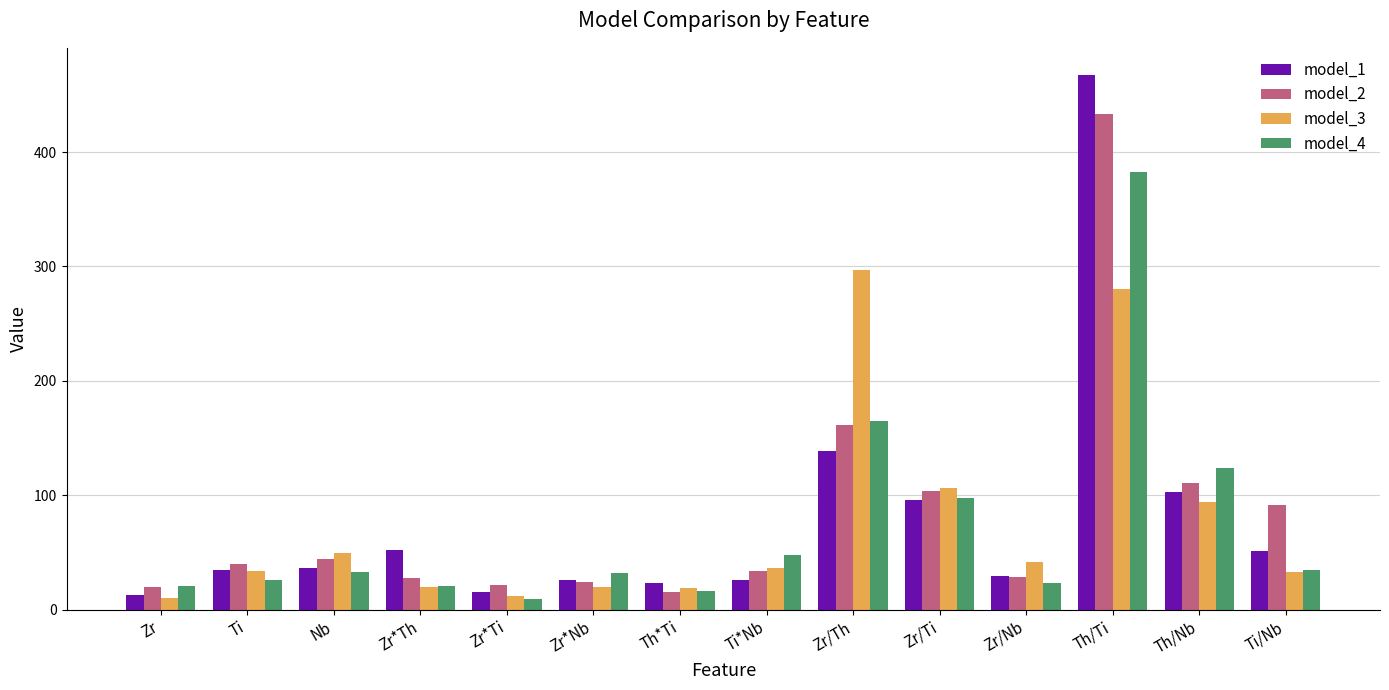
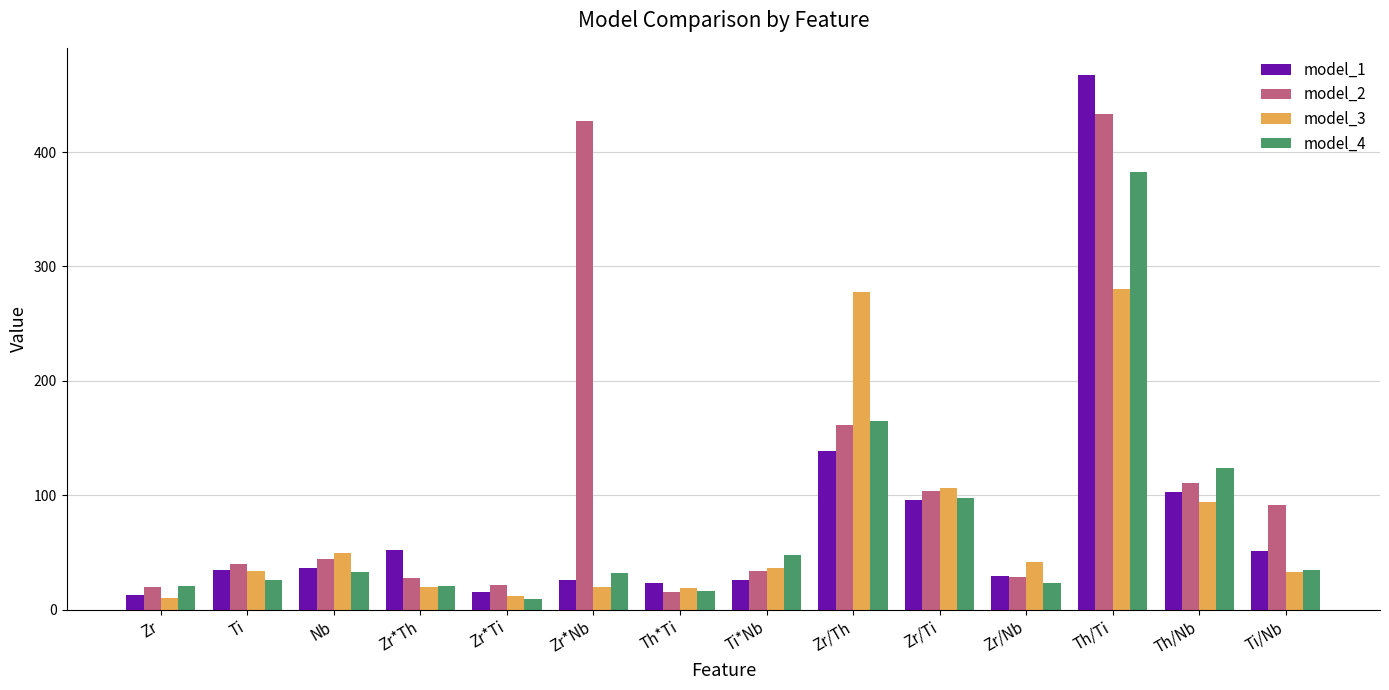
  {
    "model_1": {
      "Zr": 13,
      "Ti": 34,
      "Nb": 36,
      "Zr*Th": 52,
      "Zr*Ti": 15,
      "Zr*Nb": 26,
      "Th*Ti": 24,
      "Ti*Nb": 26,
      "Zr/Th": 139,
      "Zr/Ti": 96,
      "Zr/Nb": 30,
      "Th/Ti": 468,
      "Th/Nb": 103,
      "Ti/Nb": 51
    },
    "model_2": {
      "Zr": 19,
      "Ti": 40,
      "Nb": 44,
      "Zr*Th": 28,
      "Zr*Ti": 22,
-     "Zr*Nb": 24,
+     "Zr*Nb": 427,
      "Th*Ti": 15,
      "Ti*Nb": 34,
      "Zr/Th": 161,
      "Zr/Ti": 104,
      "Zr/Nb": 29,
      "Th/Ti": 433,
      "Th/Nb": 110,
      "Ti/Nb": 91
    },
    "model_3": {
      "Zr": 10,
      "Ti": 34,
      "Nb": 49,
      "Zr*Th": 19,
      "Zr*Ti": 12,
      "Zr*Nb": 20,
      "Th*Ti": 19,
      "Ti*Nb": 37,
-     "Zr/Th": 297,
+     "Zr/Th": 277,
      "Zr/Ti": 106,
      "Zr/Nb": 42,
      "Th/Ti": 280,
      "Th/Nb": 94,
      "Ti/Nb": 32
    },
    "model_4": {
      "Zr": 21,
      "Ti": 25,
      "Nb": 33,
      "Zr*Th": 21,
      "Zr*Ti": 9,
      "Zr*Nb": 32,
      "Th*Ti": 16,
      "Ti*Nb": 48,
      "Zr/Th": 164,
      "Zr/Ti": 97,
      "Zr/Nb": 23,
      "Th/Ti": 383,
      "Th/Nb": 123,
      "Ti/Nb": 35
    }
  }
